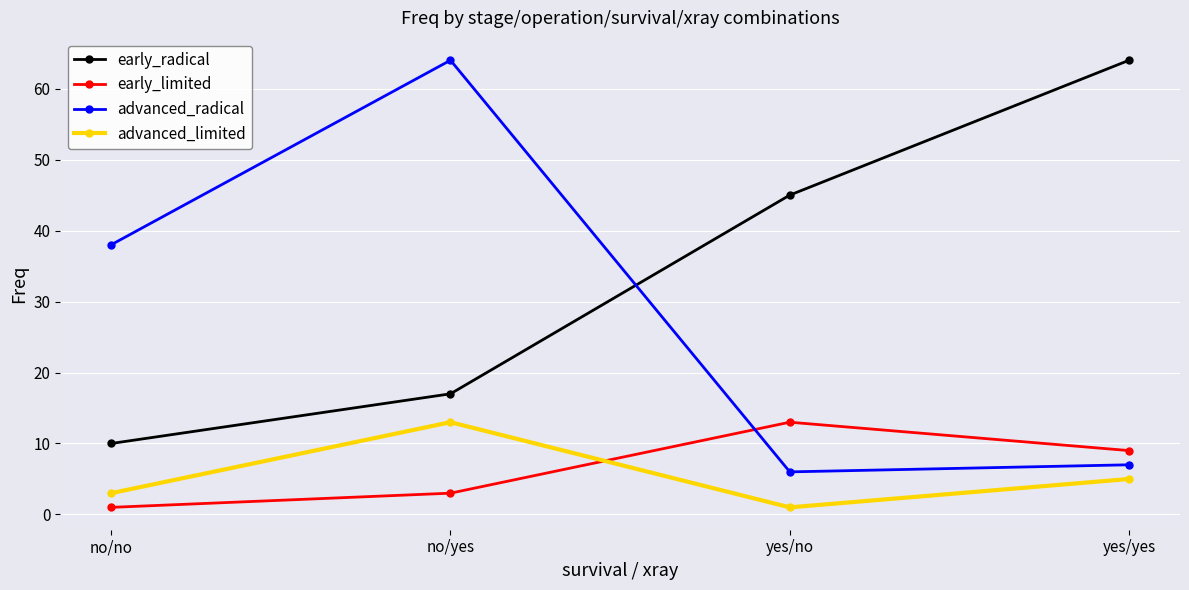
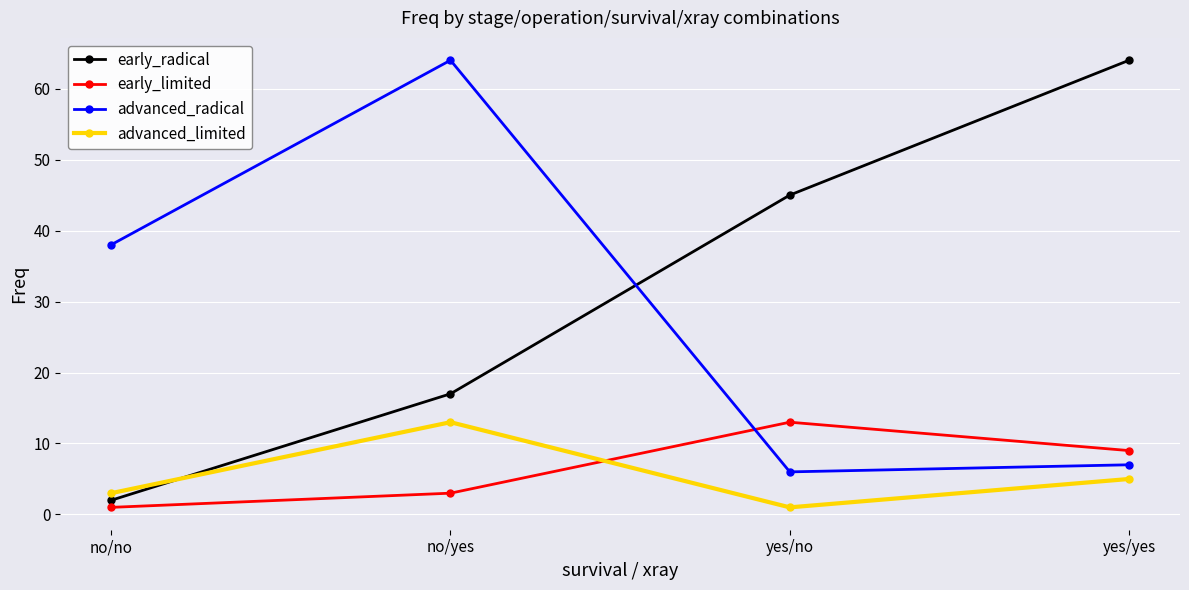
  {
    "early_radical": {
-     "no/no": 10,
+     "no/no": 2,
      "no/yes": 17,
      "yes/no": 45,
      "yes/yes": 64
    },
    "early_limited": {
      "no/no": 1,
      "no/yes": 3,
      "yes/no": 13,
      "yes/yes": 9
    },
    "advanced_radical": {
      "no/no": 38,
      "no/yes": 64,
      "yes/no": 6,
      "yes/yes": 7
    },
    "advanced_limited": {
      "no/no": 3,
      "no/yes": 13,
      "yes/no": 1,
      "yes/yes": 5
    }
  }
